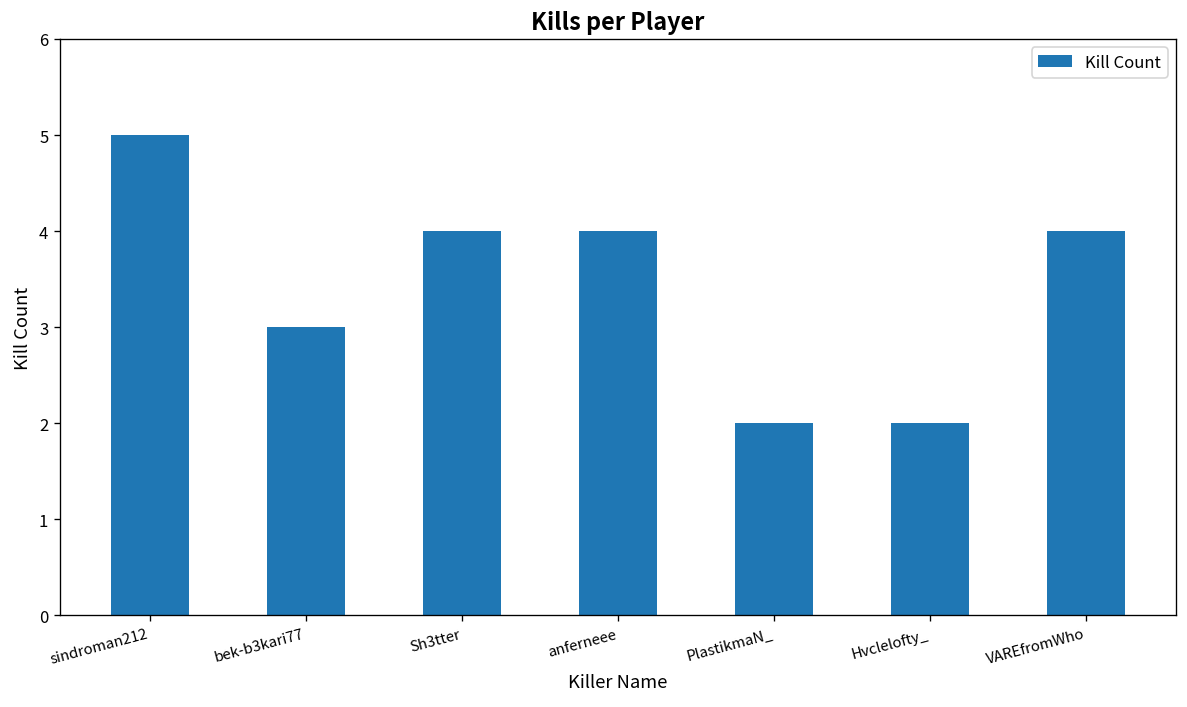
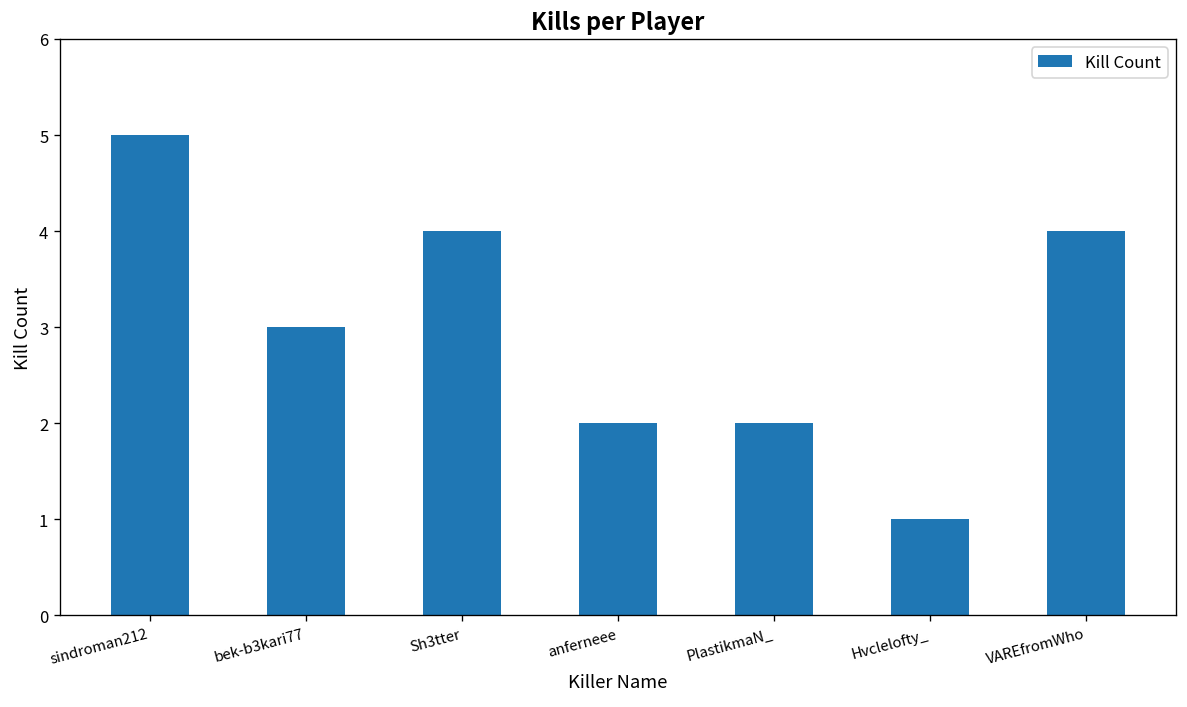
  {
    "sindroman212": 5,
    "bek-b3kari77": 3,
    "Sh3tter": 4,
-   "anferneee": 4,
+   "anferneee": 2,
    "PlastikmaN_": 2,
-   "Hvclelofty_": 2,
+   "Hvclelofty_": 1,
    "VAREfromWho": 4
  }
